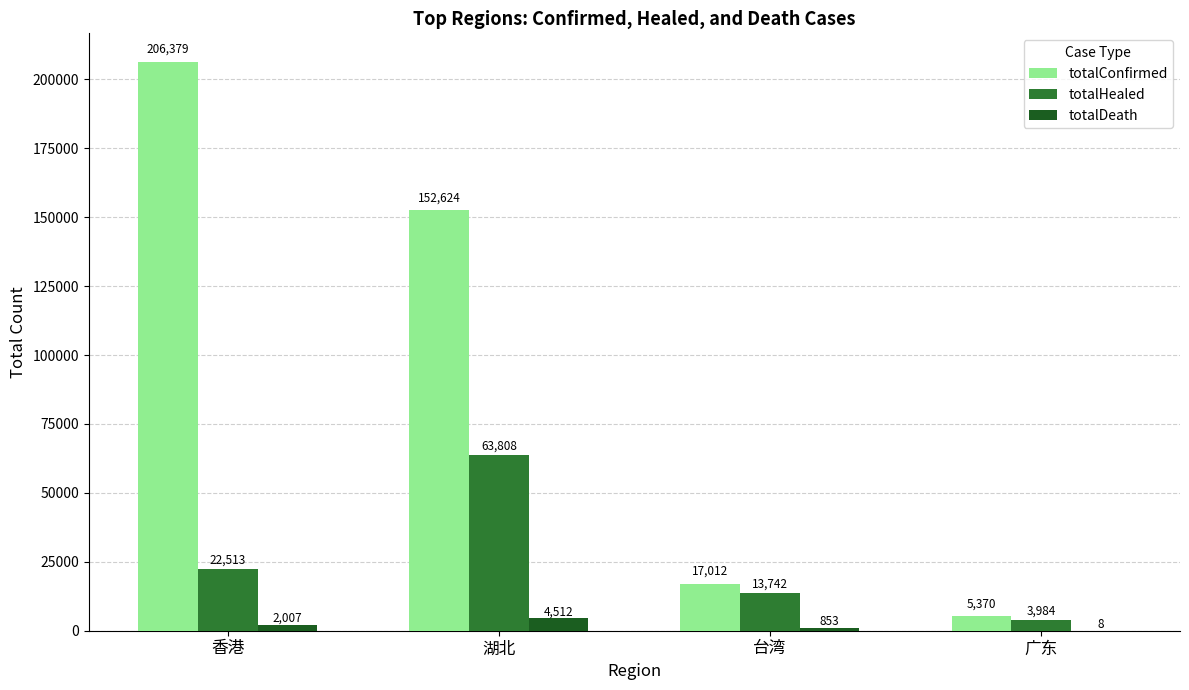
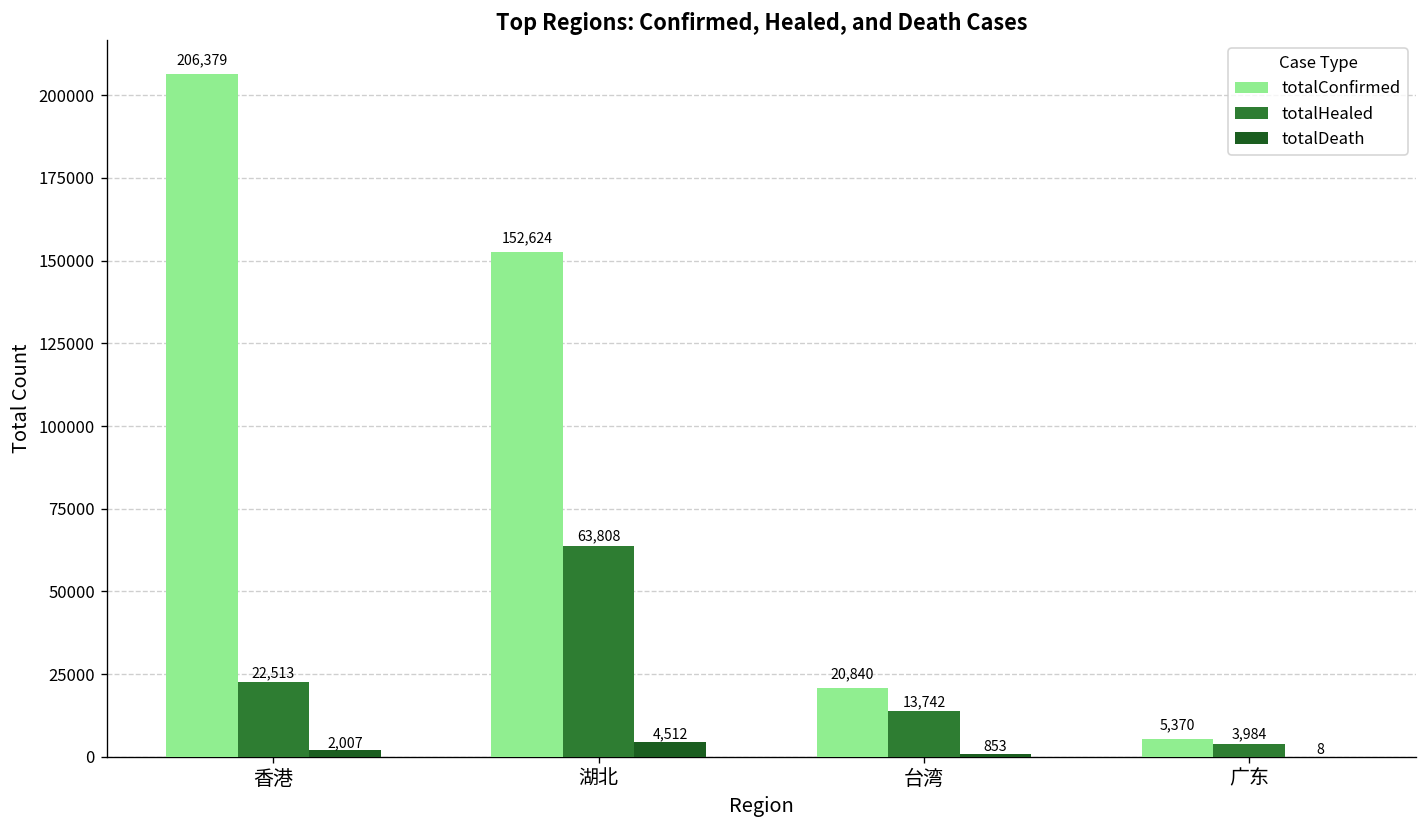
  {
    "totalConfirmed": {
      "香港": "206,379",
      "湖北": "152,624",
-     "台湾": "17,012",
+     "台湾": "20,840",
      "广东": "5,370"
    }
  }
